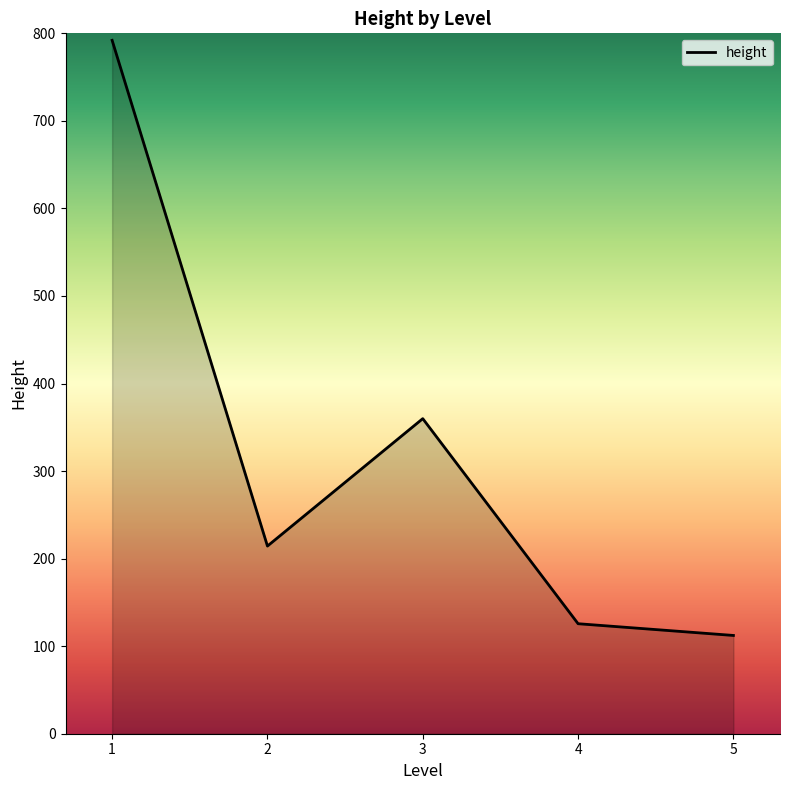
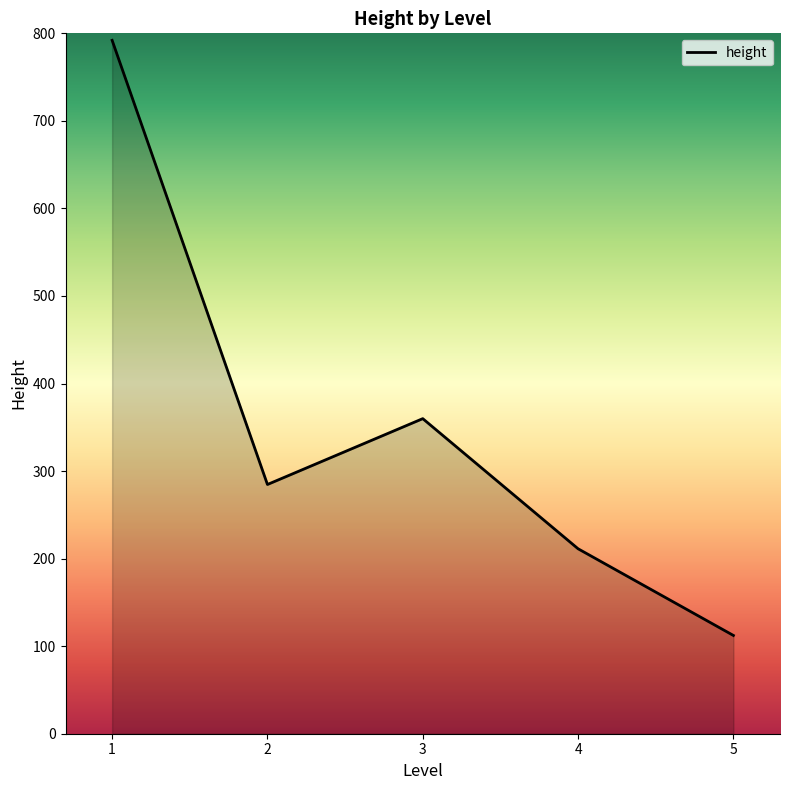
  {
    "1": 790,
-   "2": 210,
+   "2": 280,
    "3": 360,
-   "4": 130,
+   "4": 210,
    "5": 110
  }
